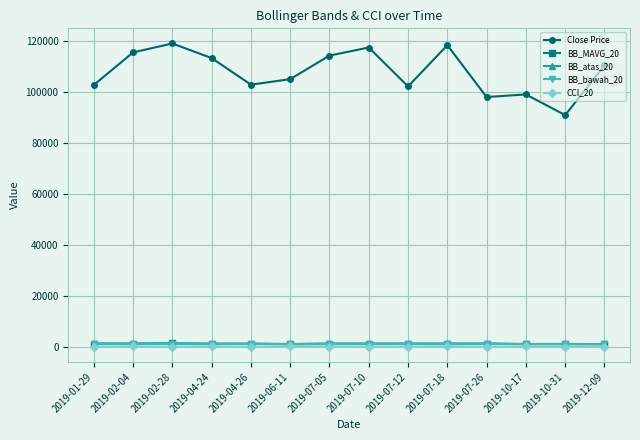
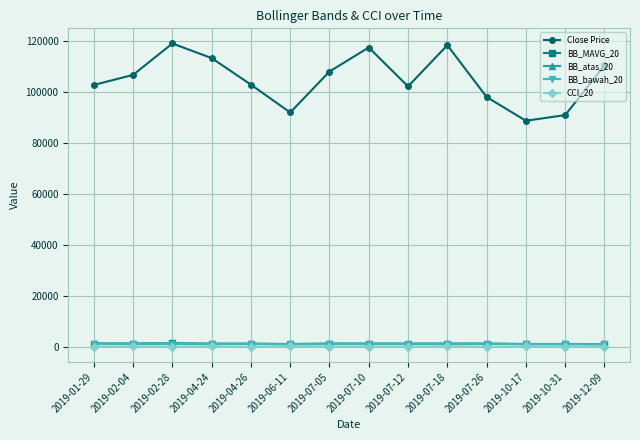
  {
    "Close Price": {
      "2019-01-29": 103000,
-     "2019-02-04": 116000,
+     "2019-02-04": 107000,
      "2019-02-28": 119000,
      "2019-04-24": 113000,
      "2019-04-26": 103000,
-     "2019-06-11": 105000,
-     "2019-07-05": 114000,
+     "2019-06-11": 92000,
+     "2019-07-05": 108000,
      "2019-07-10": 117000,
      "2019-07-12": 102000,
      "2019-07-18": 118000,
      "2019-07-26": 98000,
-     "2019-10-17": 99000,
+     "2019-10-17": 89000,
      "2019-10-31": 91000
    },
    "CCI_20": {
      "2019-01-29": 0,
      "2019-02-28": 0,
      "2019-04-26": 0,
      "2019-07-10": 0,
      "2019-07-12": 0,
      "2019-07-26": 0
    }
  }
